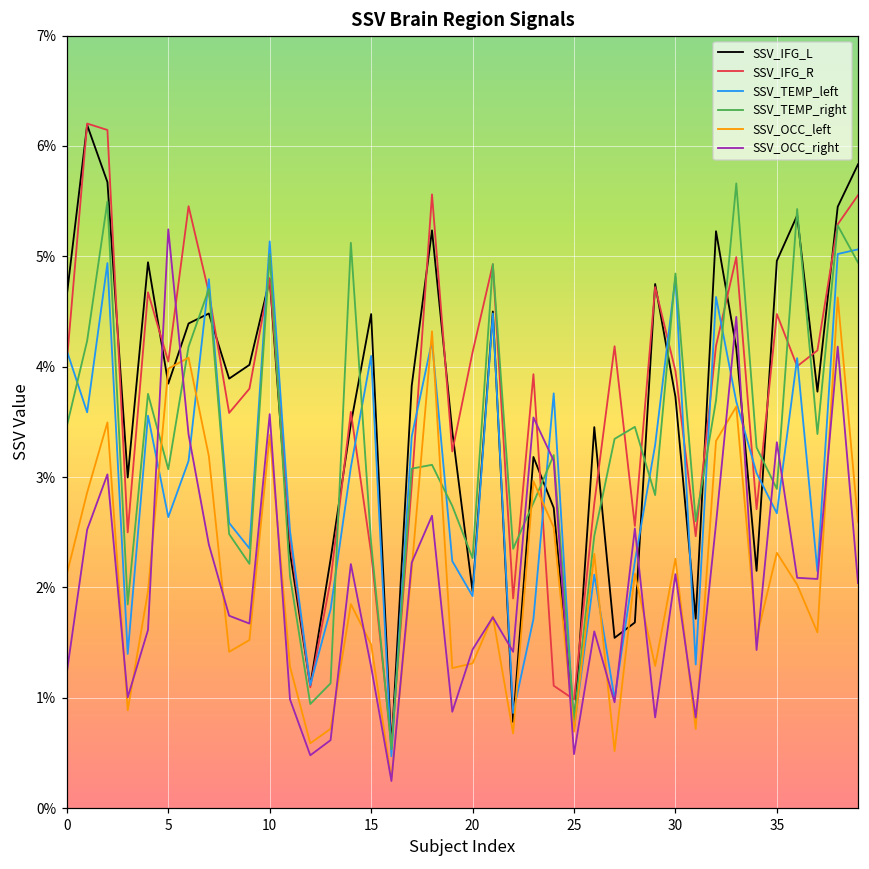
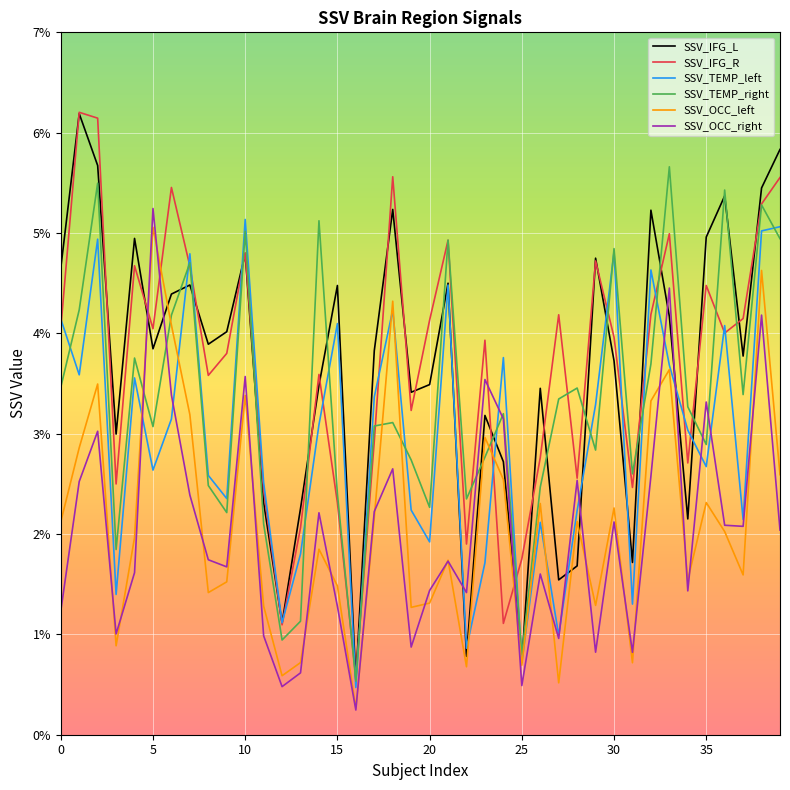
  {
    "SSV_IFG_L": {
      "0": "4.65%",
      "5": "3.85%",
      "15": "4.48%",
-     "20": "1.96%",
+     "20": "3.49%",
      "30": "3.73%",
      "35": "4.96%"
    },
    "SSV_IFG_R": {
      "0": "4.05%",
      "5": "4.05%",
      "15": "2.31%",
      "20": "4.13%",
-     "25": "0.99%",
+     "25": "1.75%",
      "30": "3.96%",
      "35": "4.48%"
    },
    "SSV_TEMP_left": {
      "0": "4.14%",
      "5": "2.64%",
      "10": "5.14%",
      "15": "4.10%",
      "20": "1.92%",
      "30": "4.81%",
      "35": "2.67%"
    },
    "SSV_TEMP_right": {
      "0": "3.46%",
      "5": "3.07%",
      "10": "5.02%",
      "15": "2.40%",
      "20": "2.27%",
      "25": "0.80%",
      "30": "4.84%",
      "35": "2.89%"
    },
    "SSV_OCC_left": {
      "0": "2.12%",
-     "5": "3.98%",
+     "5": "5.06%",
      "10": "3.38%",
      "15": "1.48%",
      "20": "1.31%",
      "30": "2.26%",
      "35": "2.31%"
    },
    "SSV_OCC_right": {
      "0": "1.23%",
      "5": "5.24%",
      "10": "3.57%",
      "15": "1.28%",
      "20": "1.44%",
      "25": "0.49%",
      "30": "2.12%",
      "35": "3.32%"
    }
  }
